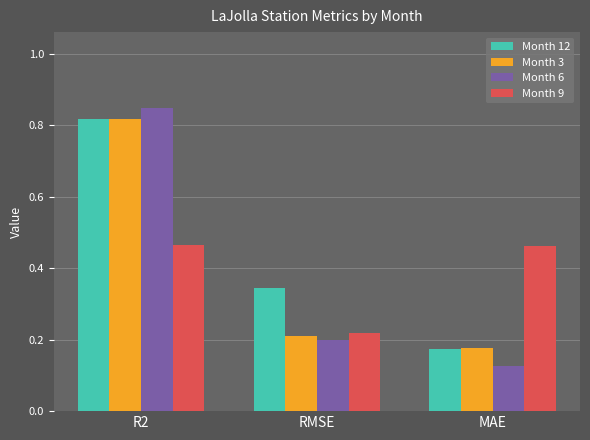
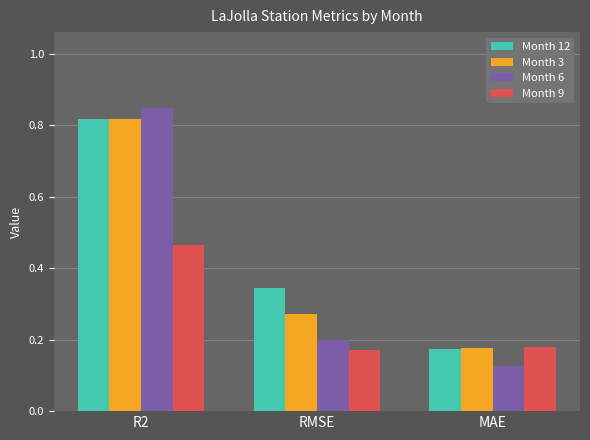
  {
    "Month 12": {
      "R2": 0.82,
      "RMSE": 0.34,
      "MAE": 0.17
    },
    "Month 3": {
      "R2": 0.82,
-     "RMSE": 0.21,
+     "RMSE": 0.27,
      "MAE": 0.18
    },
    "Month 6": {
      "R2": 0.85,
      "RMSE": 0.20,
      "MAE": 0.13
    },
    "Month 9": {
      "R2": 0.46,
-     "RMSE": 0.22,
-     "MAE": 0.46
+     "RMSE": 0.17,
+     "MAE": 0.18
    }
  }
